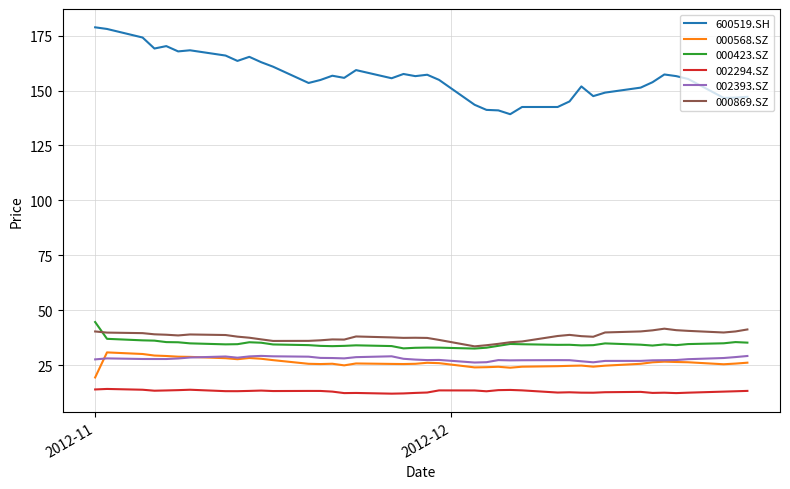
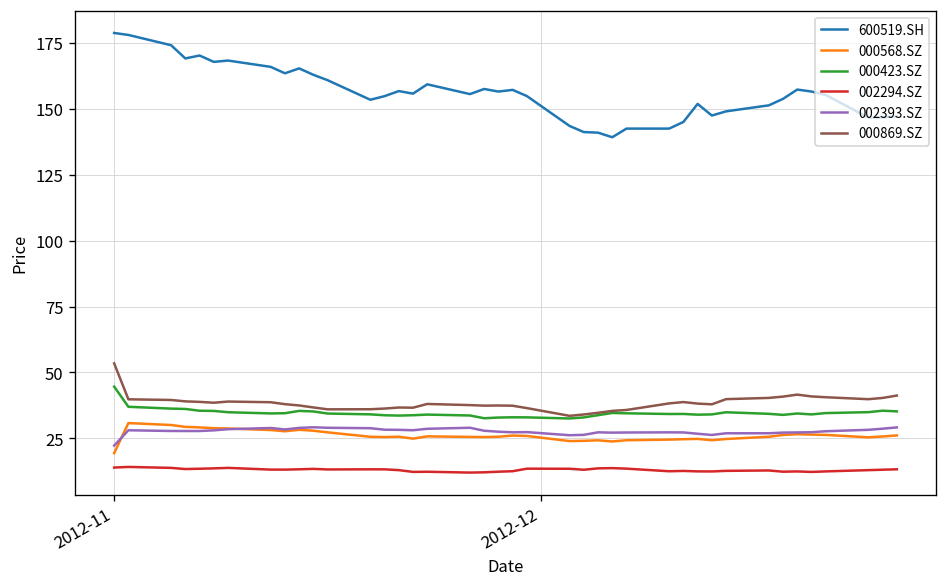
  {
    "600519.SH": {
      "2012-11": 179
    },
    "000568.SZ": {
      "2012-11": 19
    },
    "000423.SZ": {
      "2012-11": 45
    },
    "002294.SZ": {
      "2012-11": 14
    },
    "002393.SZ": {
-     "2012-11": 28
+     "2012-11": 22
    },
    "000869.SZ": {
-     "2012-11": 40
+     "2012-11": 53
    }
  }
